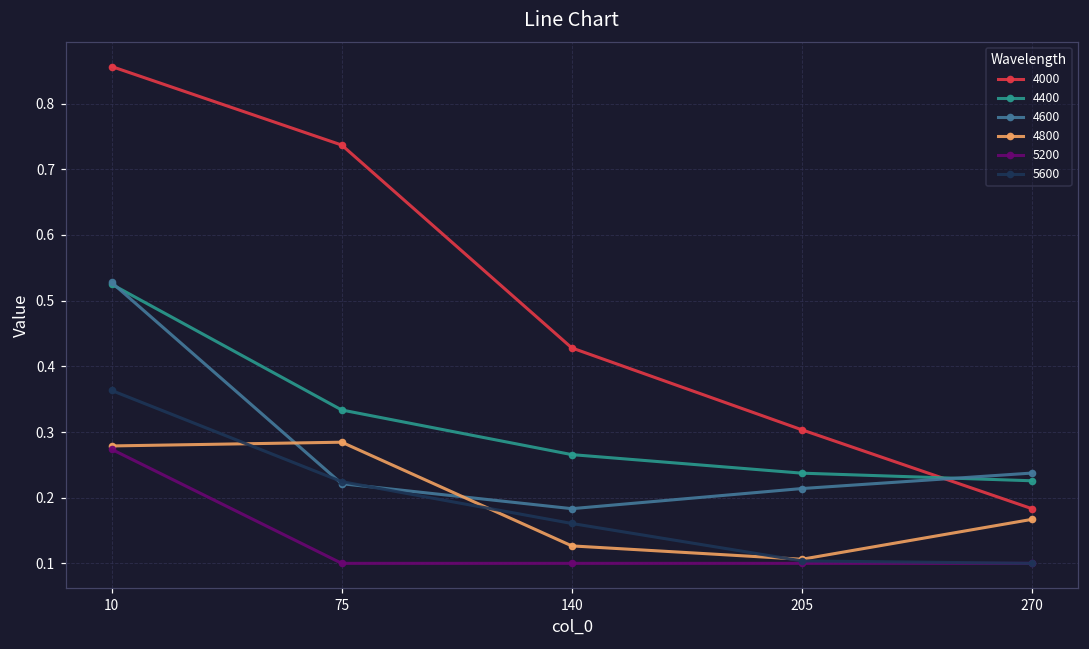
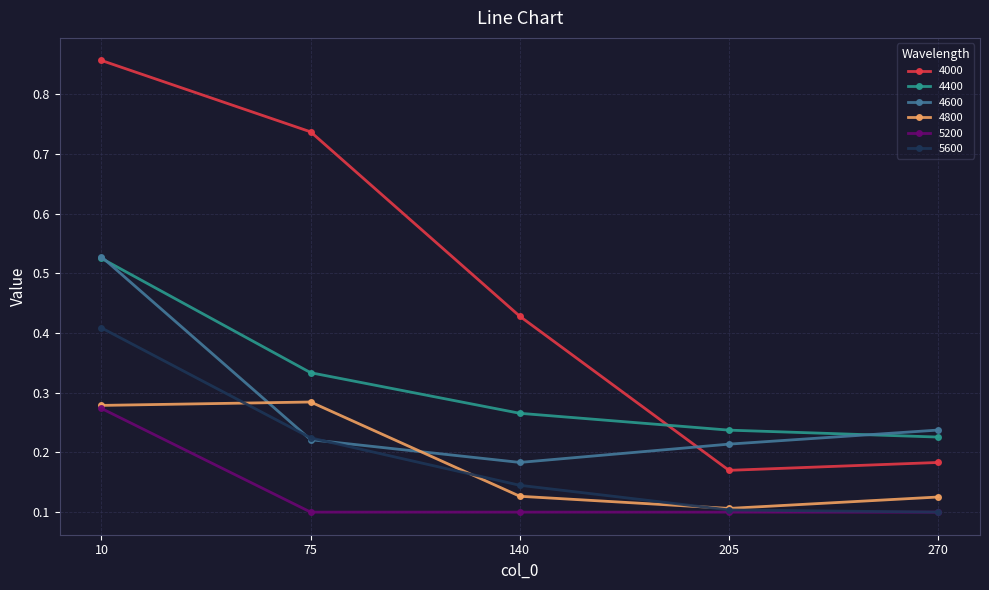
  {
    "4000": {
      "10": 0.86,
      "75": 0.74,
      "140": 0.43,
-     "205": 0.30,
+     "205": 0.17,
      "270": 0.18
    },
    "4800": {
      "10": 0.28,
      "75": 0.28,
      "140": 0.13,
-     "270": 0.17
+     "270": 0.13
    },
    "5200": {
      "10": 0.27,
      "75": 0.10,
      "140": 0.10
    },
    "5600": {
-     "10": 0.36,
-     "140": 0.16
+     "10": 0.41,
+     "140": 0.14
    }
  }
